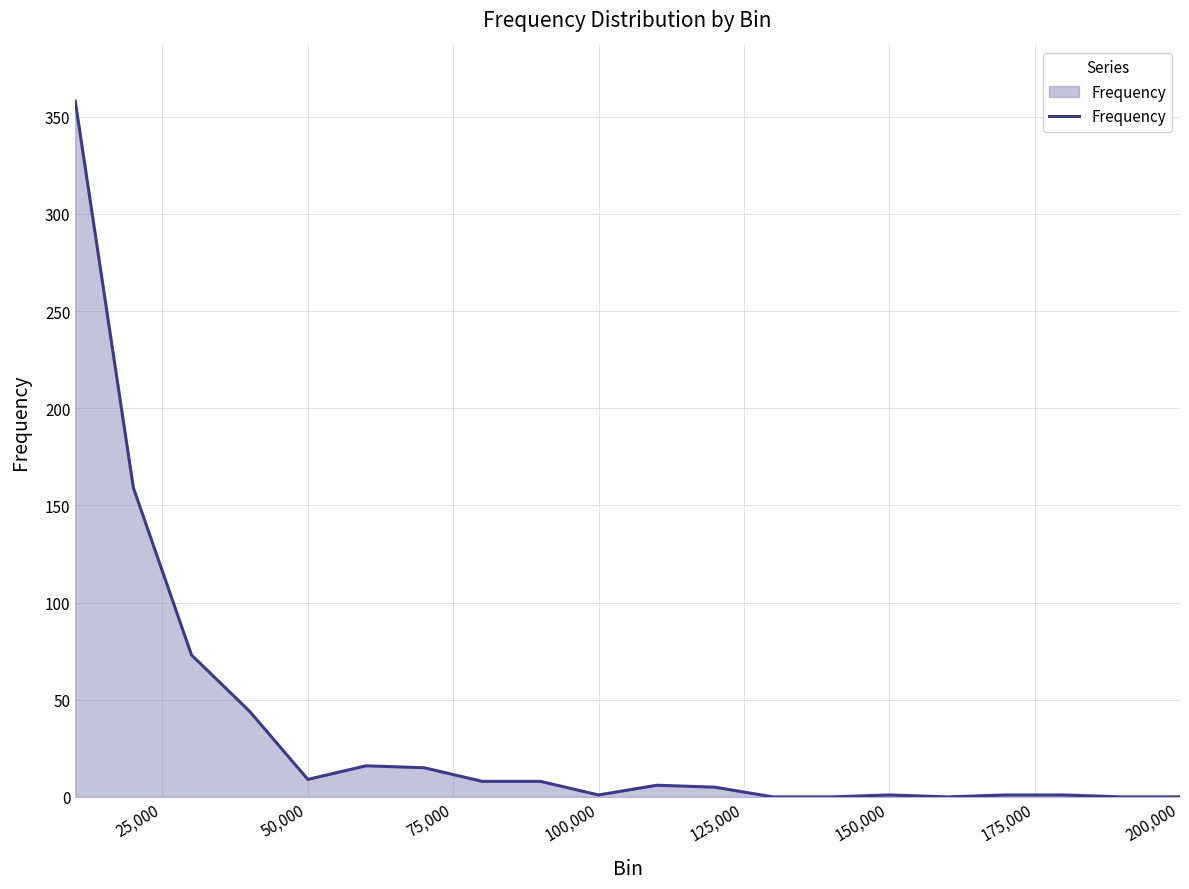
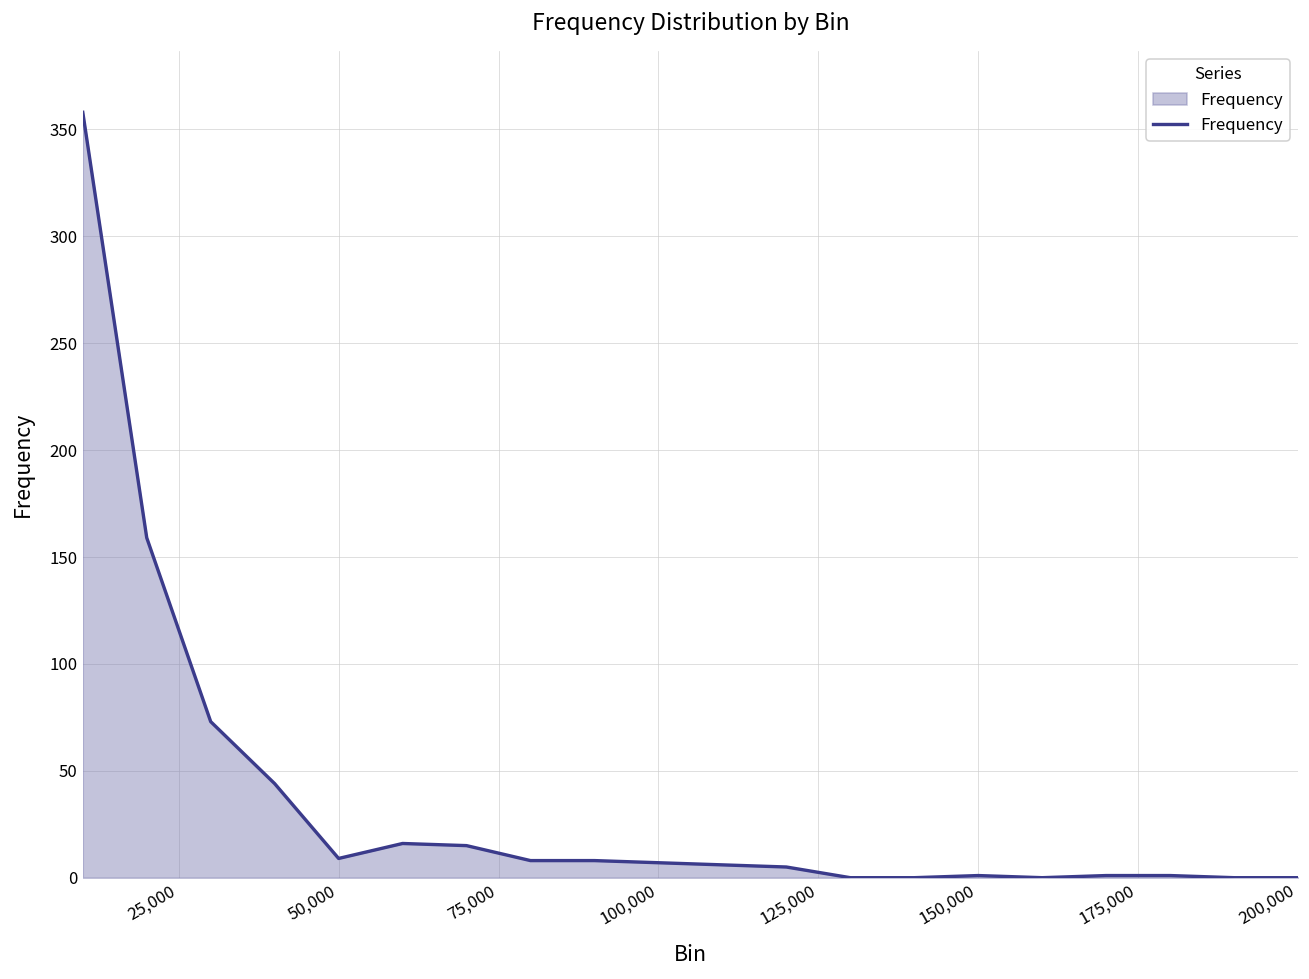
  {
    "50,000": 9,
-   "100,000": 1,
+   "100,000": 7,
    "150,000": 1,
    "200,000": 0
  }
